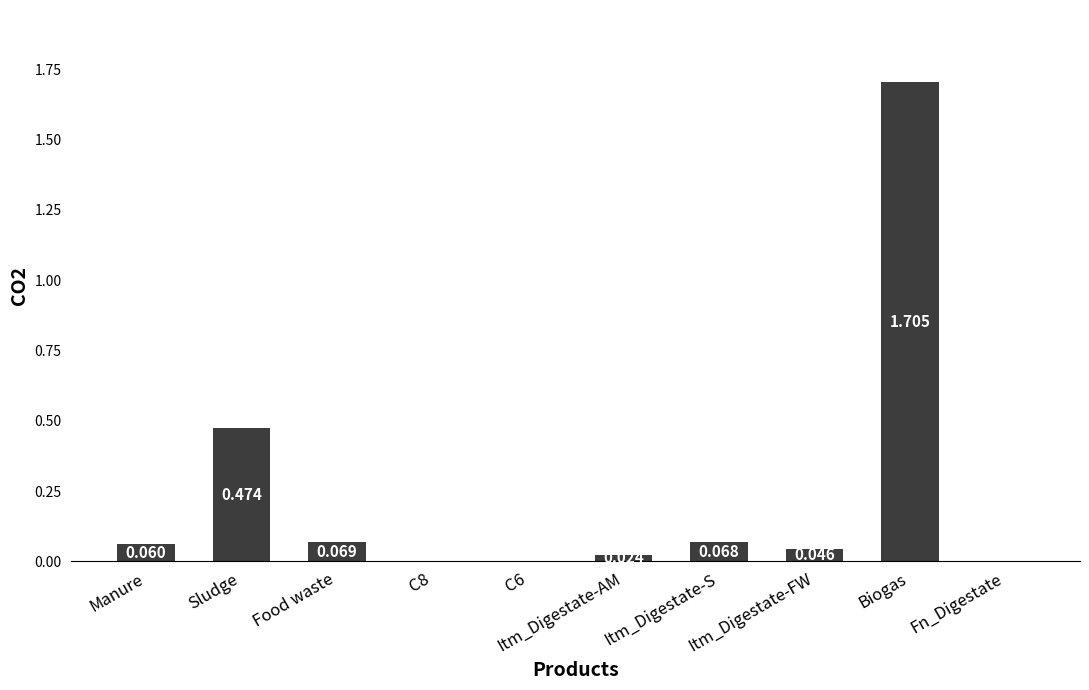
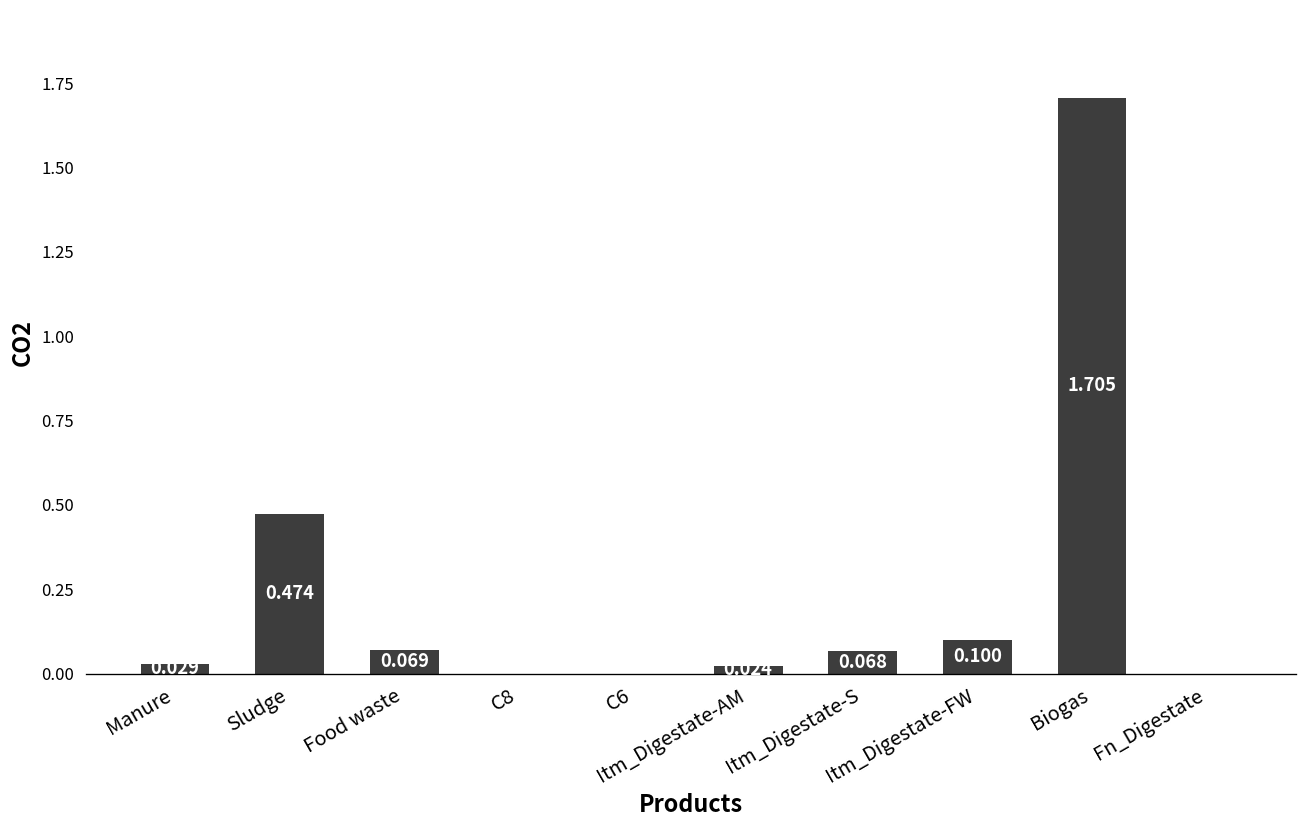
  {
-   "Manure": 0.06,
+   "Manure": 0.03,
    "Sludge": 0.474,
    "Food waste": 0.069,
    "Itm_Digestate-S": 0.068,
-   "Itm_Digestate-FW": 0.046,
+   "Itm_Digestate-FW": 0.100,
    "Biogas": 1.705
  }
